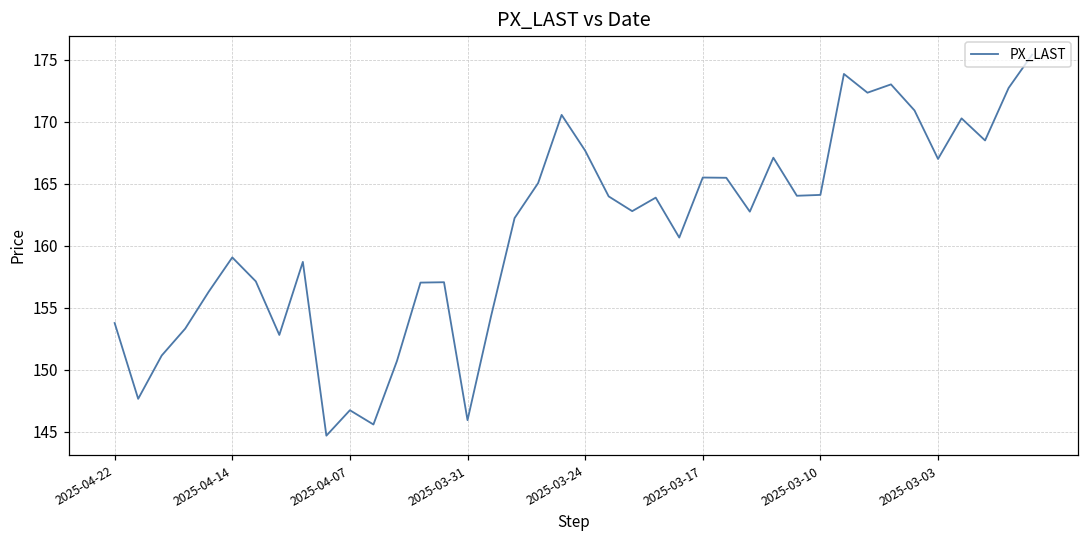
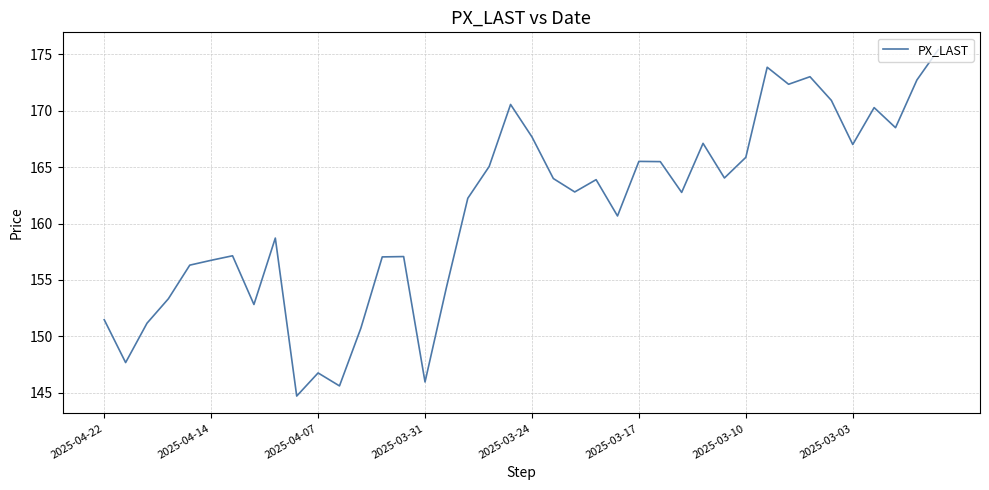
  {
-   "2025-04-22": 153.8,
-   "2025-04-14": 159.1,
+   "2025-04-22": 151.5,
+   "2025-04-14": 156.7,
    "2025-04-07": 146.8,
    "2025-03-31": 146.0,
    "2025-03-24": 167.7,
    "2025-03-17": 165.5,
-   "2025-03-10": 164.1,
+   "2025-03-10": 165.9,
    "2025-03-03": 167.0
  }
